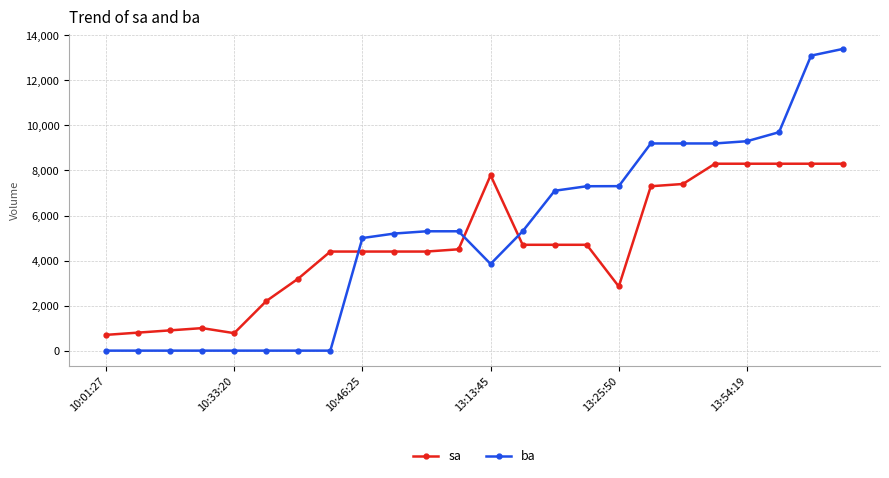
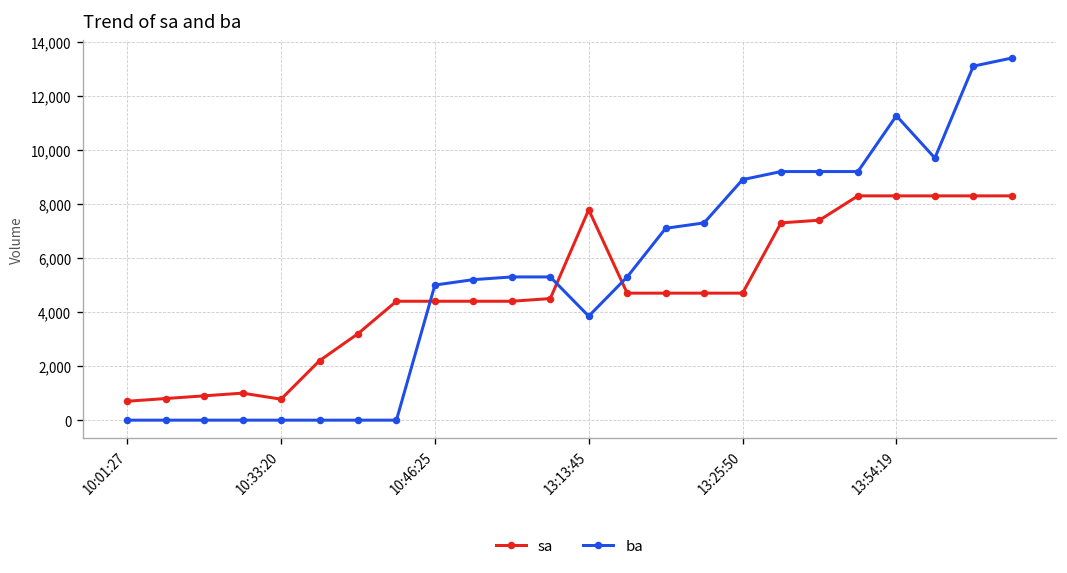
  {
    "sa": {
      "10:01:27": "700",
      "10:33:20": "800",
      "10:46:25": "4,400",
      "13:13:45": "7,800",
-     "13:25:50": "2,800",
+     "13:25:50": "4,700",
      "13:54:19": "8,300"
    },
    "ba": {
      "10:01:27": "0",
      "10:33:20": "0",
      "10:46:25": "5,000",
      "13:13:45": "3,800",
-     "13:25:50": "7,300",
-     "13:54:19": "9,300"
+     "13:25:50": "8,900",
+     "13:54:19": "11,300"
    }
  }
